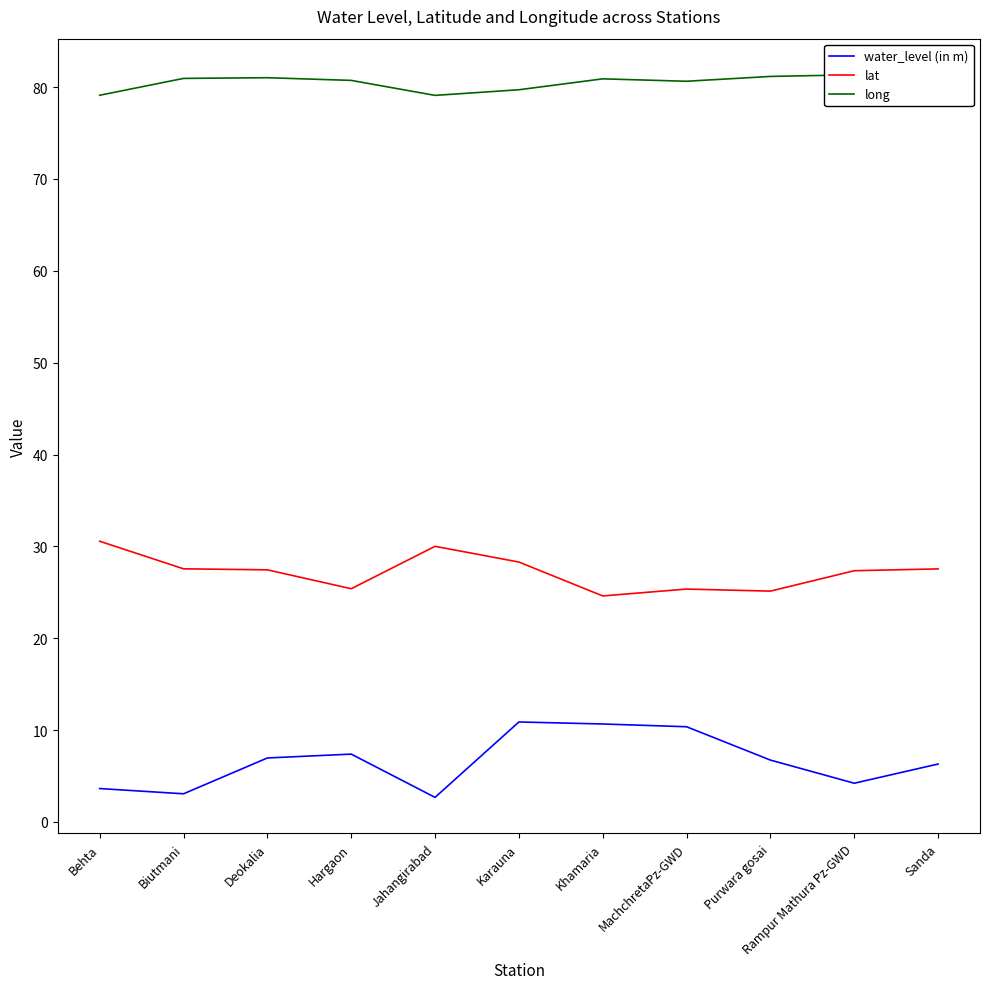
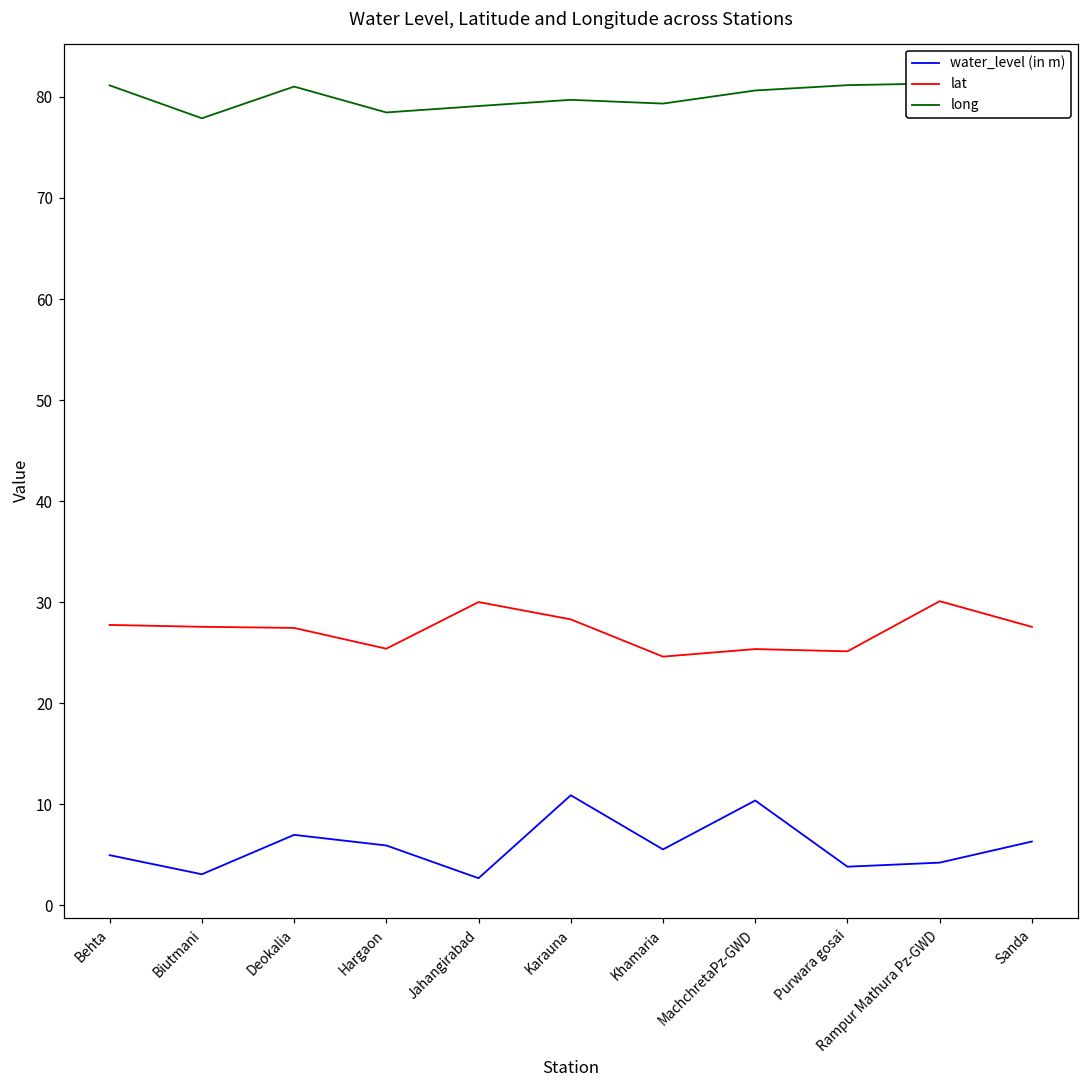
  {
    "water_level (in m)": {
-     "Behta": 4,
+     "Behta": 5,
      "Biutmani": 3,
      "Deokalia": 7,
-     "Hargaon": 7,
+     "Hargaon": 6,
      "Jahangirabad": 3,
      "Karauna": 11,
-     "Khamaria": 11,
+     "Khamaria": 6,
      "MachchretaPz-GWD": 10,
-     "Purwara gosai": 7,
+     "Purwara gosai": 4,
      "Rampur Mathura Pz-GWD": 4,
      "Sanda": 6
    },
    "lat": {
-     "Behta": 31,
+     "Behta": 28,
      "Biutmani": 28,
      "Deokalia": 27,
      "Hargaon": 25,
      "Jahangirabad": 30,
      "Karauna": 28,
      "Khamaria": 25,
      "MachchretaPz-GWD": 25,
      "Purwara gosai": 25,
-     "Rampur Mathura Pz-GWD": 27,
+     "Rampur Mathura Pz-GWD": 30,
      "Sanda": 28
    },
    "long": {
-     "Behta": 79,
-     "Biutmani": 81,
+     "Behta": 81,
+     "Biutmani": 78,
      "Deokalia": 81,
-     "Hargaon": 81,
+     "Hargaon": 78,
      "Jahangirabad": 79,
      "Karauna": 80,
-     "Khamaria": 81,
+     "Khamaria": 79,
      "MachchretaPz-GWD": 81,
      "Purwara gosai": 81
    }
  }
